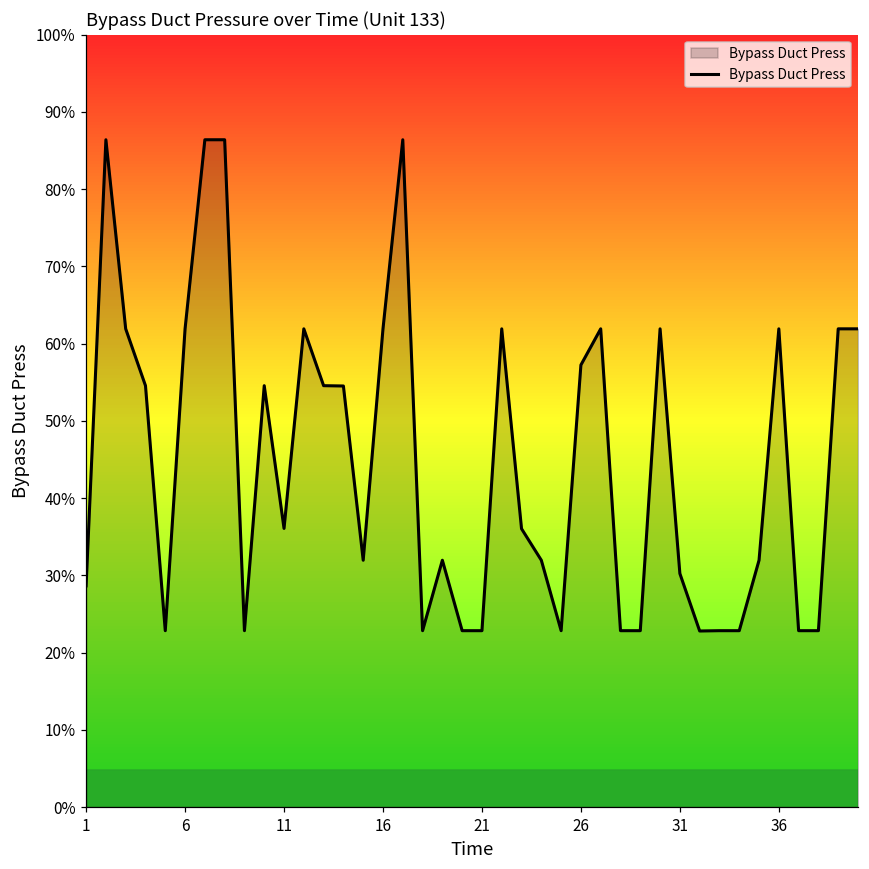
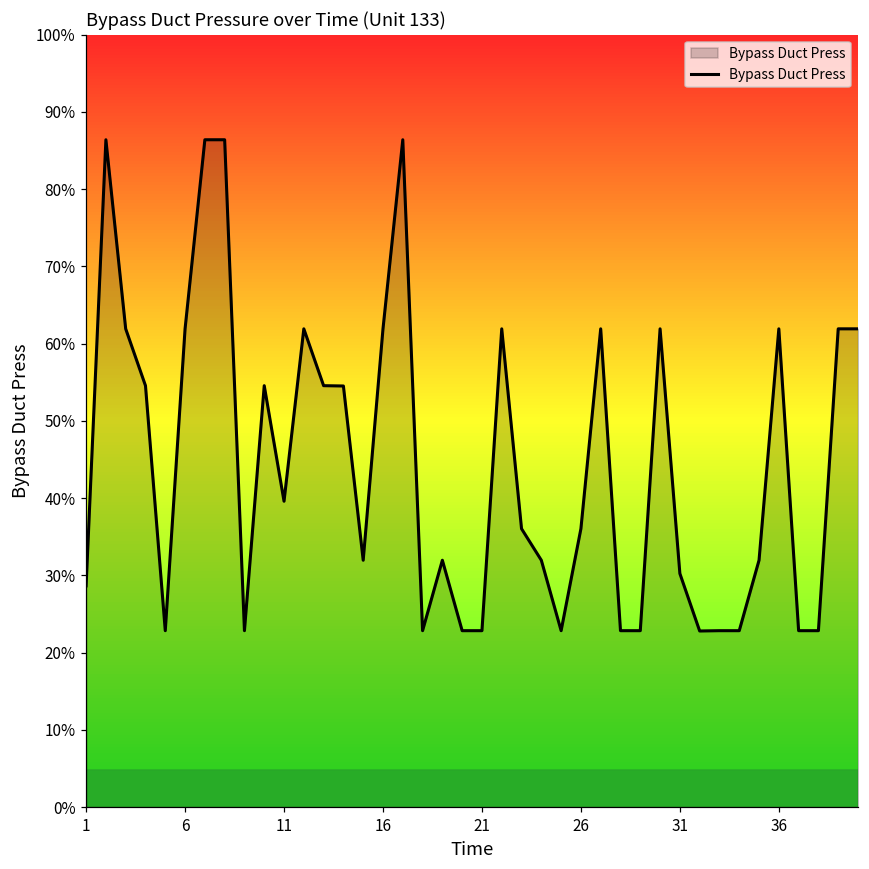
  {
    "1": "29%",
    "6": "62%",
-   "11": "36%",
+   "11": "40%",
    "16": "62%",
    "21": "23%",
-   "26": "57%",
+   "26": "36%",
    "31": "30%",
    "36": "62%"
  }
